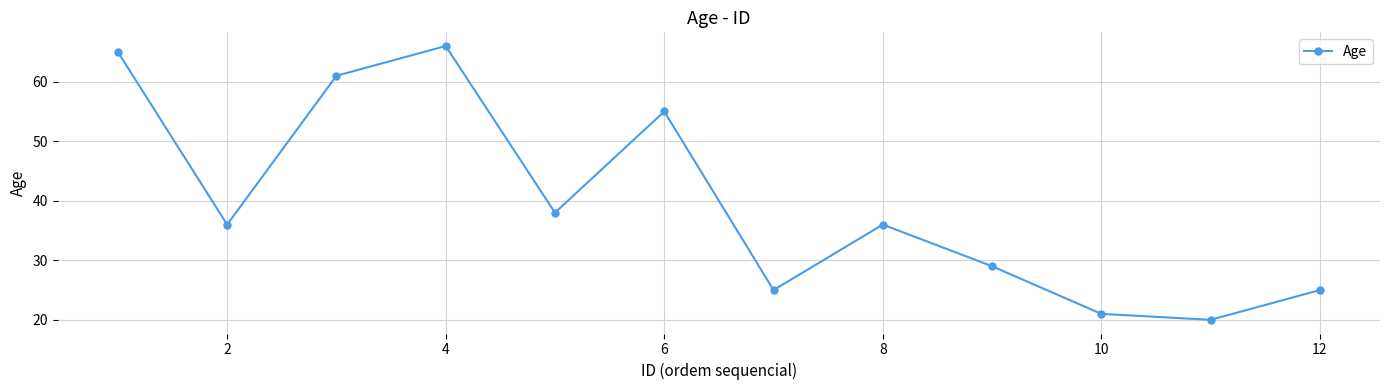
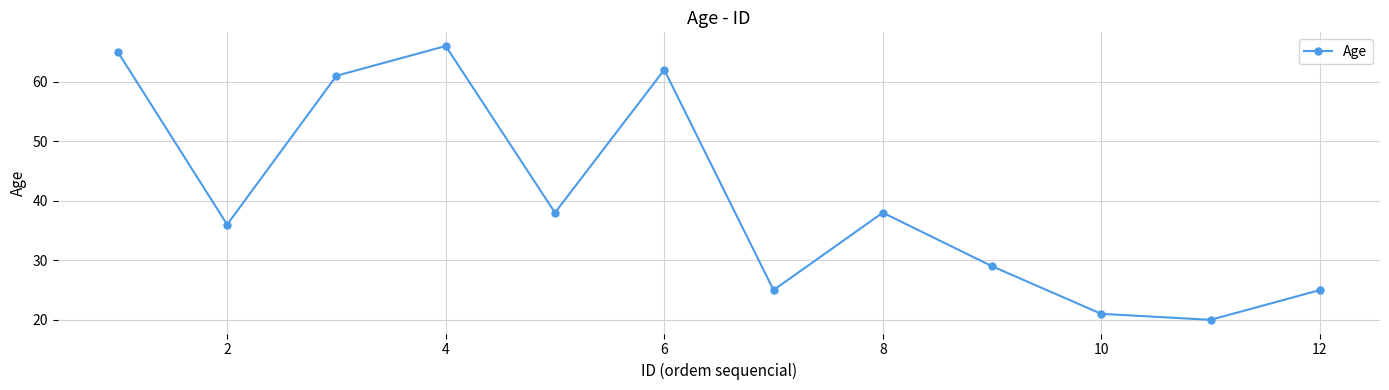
  {
    "2": 36,
    "4": 66,
-   "6": 55,
-   "8": 36,
+   "6": 62,
+   "8": 38,
    "10": 21,
    "12": 25
  }
